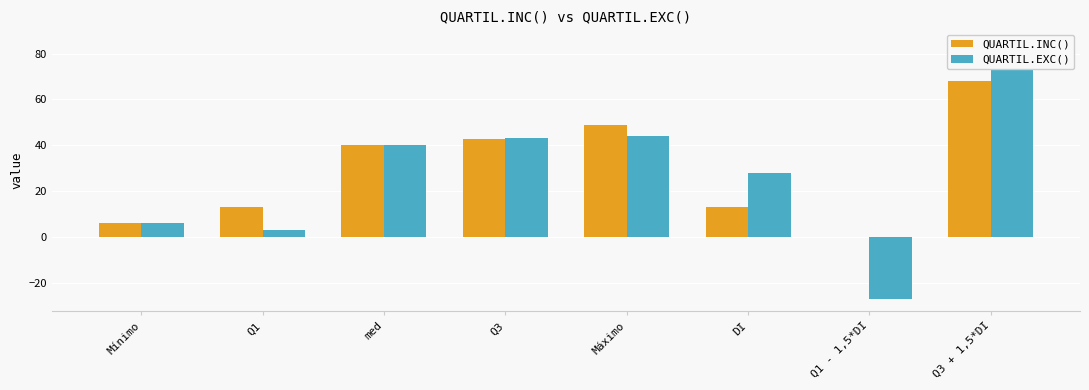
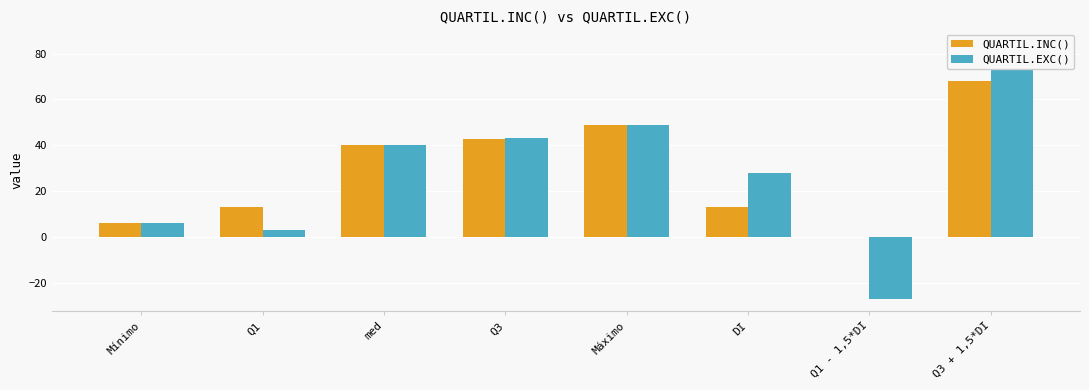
  {
    "QUARTIL.INC()": {
      "Mínimo": 6,
      "Q1": 13,
      "med": 40,
      "Q3": 43,
      "Máximo": 49,
      "DI": 13,
      "Q1 - 1,5*DI": 0,
      "Q3 + 1,5*DI": 68
    },
    "QUARTIL.EXC()": {
      "Mínimo": 6,
      "Q1": 3,
      "med": 40,
      "Q3": 43,
-     "Máximo": 44,
+     "Máximo": 49,
      "DI": 28,
      "Q1 - 1,5*DI": -27
    }
  }
